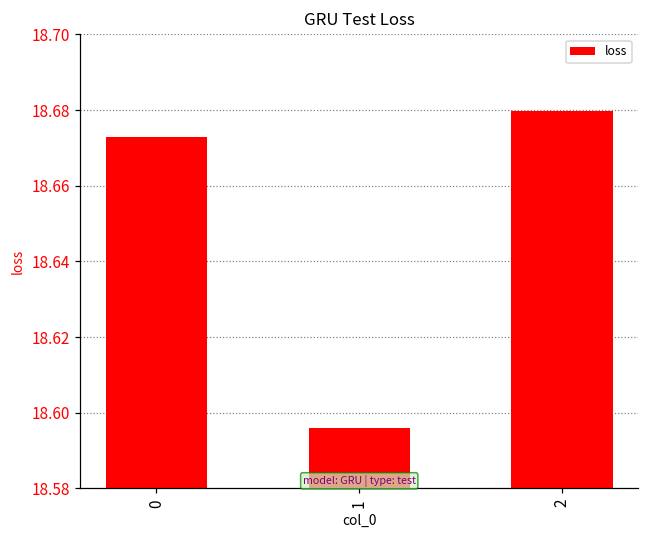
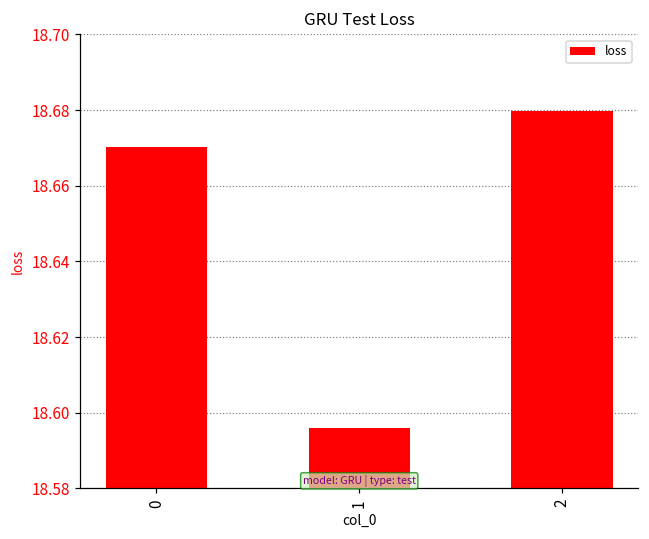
  {
-   "0": 18.673,
+   "0": 18.670,
    "1": 18.596,
    "2": 18.680
  }
